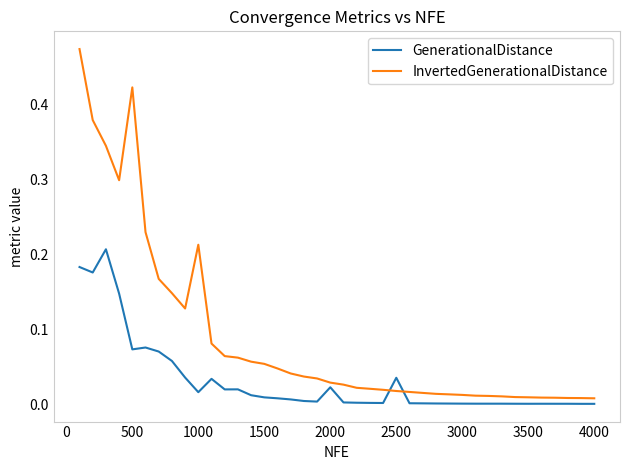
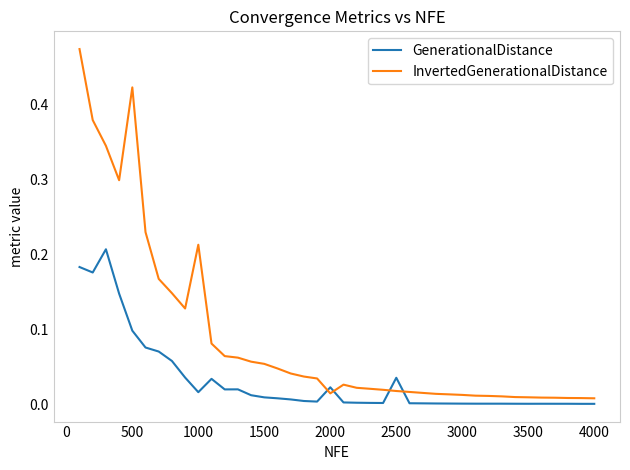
  {
    "GenerationalDistance": {
-     "500": 0.07,
+     "500": 0.10,
      "1000": 0.02,
      "1500": 0.01,
      "2000": 0.02,
      "2500": 0.04,
      "3000": 0.00,
      "3500": 0.00,
      "4000": 0.00
    },
    "InvertedGenerationalDistance": {
      "500": 0.42,
      "1000": 0.21,
      "1500": 0.05,
-     "2000": 0.03,
+     "2000": 0.01,
      "2500": 0.02,
      "3000": 0.01,
      "3500": 0.01,
      "4000": 0.01
    }
  }
